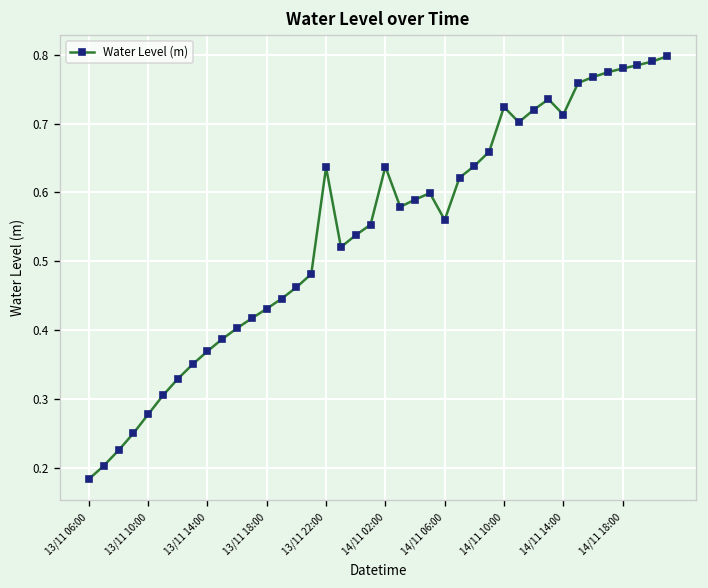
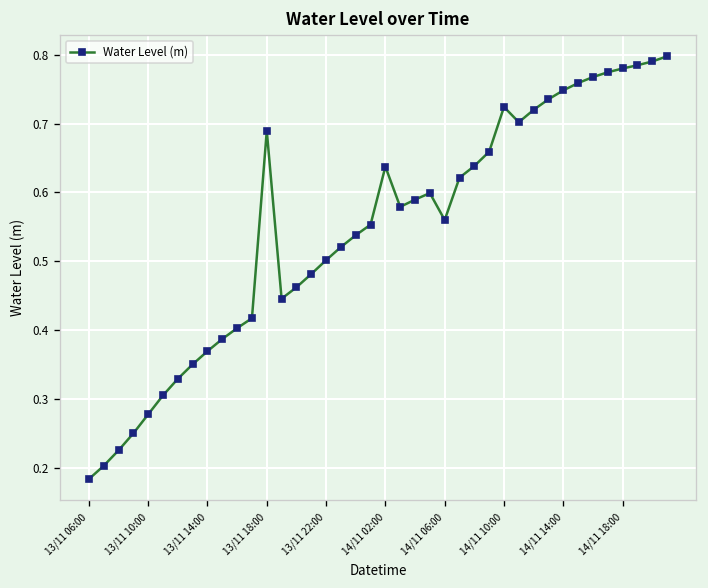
  {
    "13/11 06:00": 0.18,
    "13/11 10:00": 0.28,
    "13/11 14:00": 0.37,
-   "13/11 18:00": 0.43,
-   "13/11 22:00": 0.64,
+   "13/11 18:00": 0.69,
+   "13/11 22:00": 0.50,
    "14/11 02:00": 0.64,
    "14/11 06:00": 0.56,
    "14/11 10:00": 0.72,
-   "14/11 14:00": 0.71,
+   "14/11 14:00": 0.75,
    "14/11 18:00": 0.78
  }
